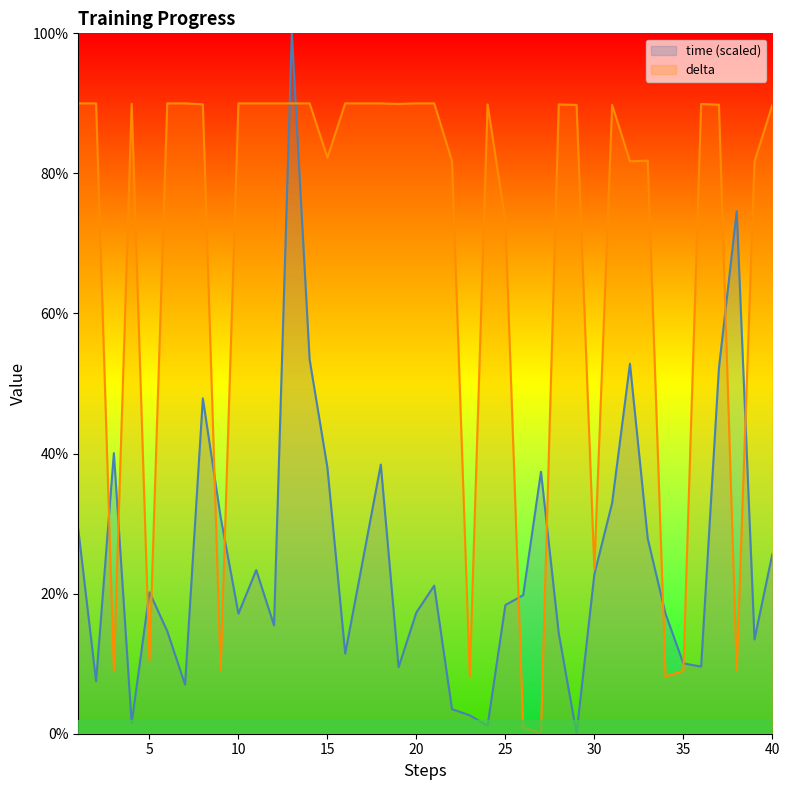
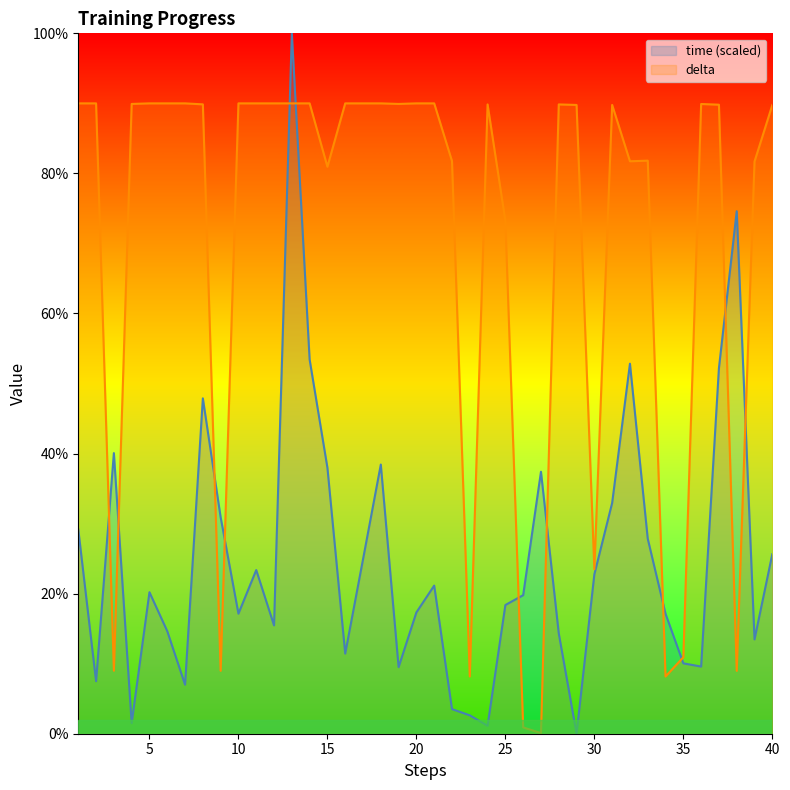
  {
    "time (scaled)": {
      "5": "20%",
      "10": "17%",
      "15": "38%",
      "20": "17%",
      "25": "18%",
      "30": "23%",
      "35": "10%",
      "40": "26%"
    },
    "delta": {
-     "5": "11%",
+     "5": "90%",
      "10": "90%",
-     "15": "82%",
+     "15": "81%",
      "20": "90%",
      "25": "73%",
      "30": "23%",
-     "35": "9%",
+     "35": "11%",
      "40": "90%"
    }
  }
